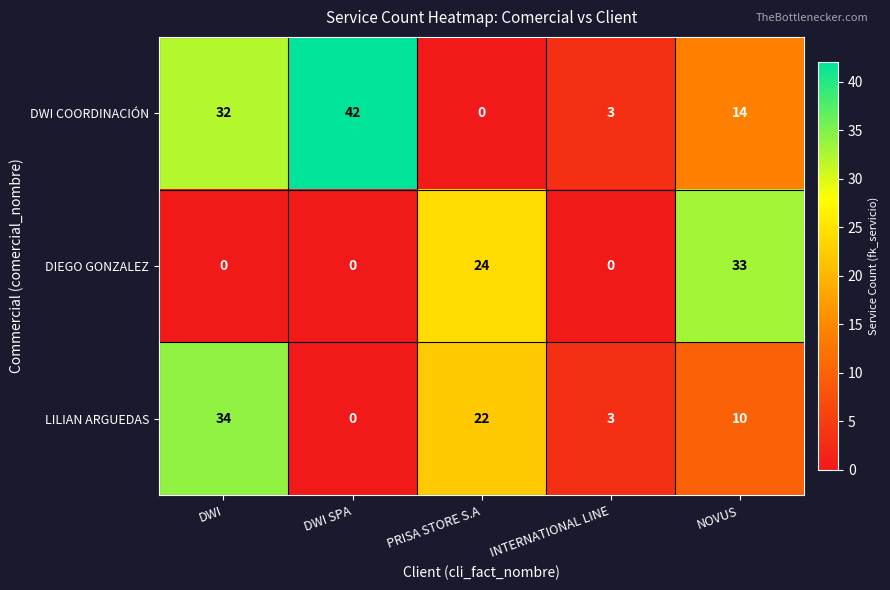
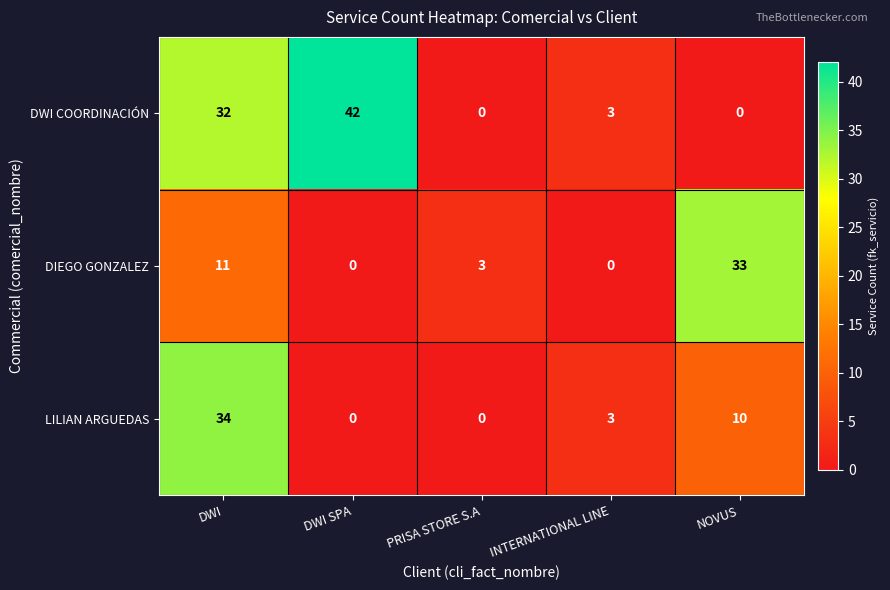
  {
    "DWI COORDINACIÓN": {
      "DWI": 32,
      "DWI SPA": 42,
      "PRISA STORE S.A": 0,
      "INTERNATIONAL LINE": 3,
-     "NOVUS": 14
+     "NOVUS": 0
    },
    "DIEGO GONZALEZ": {
-     "DWI": 0,
+     "DWI": 11,
      "DWI SPA": 0,
-     "PRISA STORE S.A": 24,
+     "PRISA STORE S.A": 3,
      "INTERNATIONAL LINE": 0,
      "NOVUS": 33
    },
    "LILIAN ARGUEDAS": {
      "DWI": 34,
      "DWI SPA": 0,
-     "PRISA STORE S.A": 22,
+     "PRISA STORE S.A": 0,
      "INTERNATIONAL LINE": 3,
      "NOVUS": 10
    }
  }
